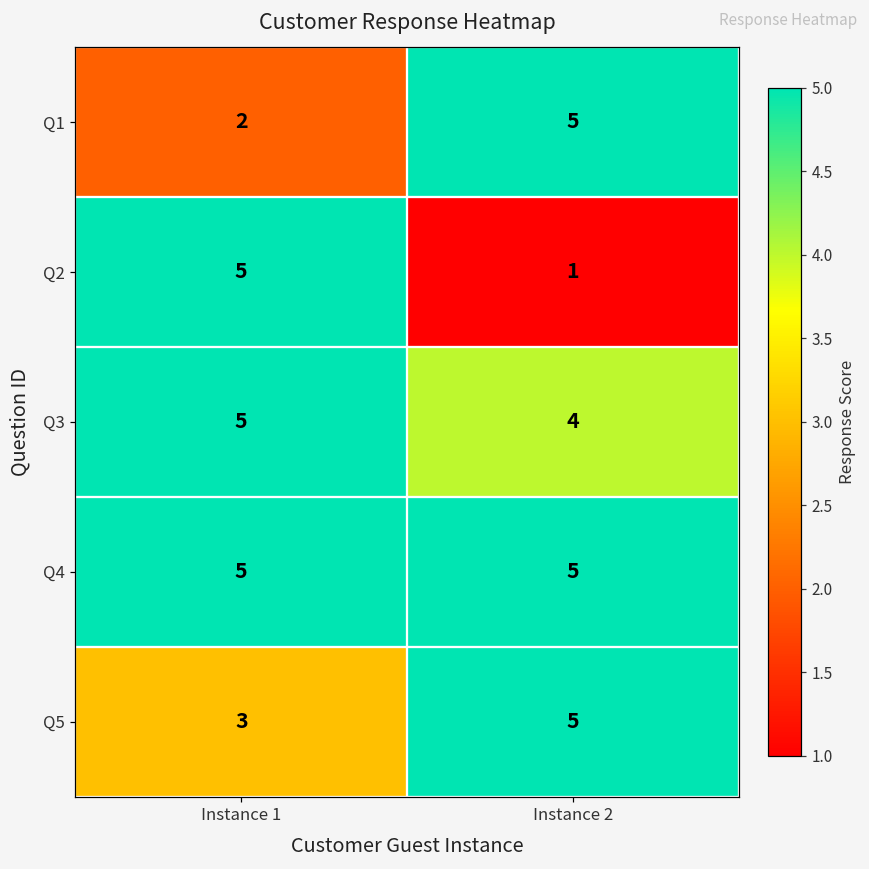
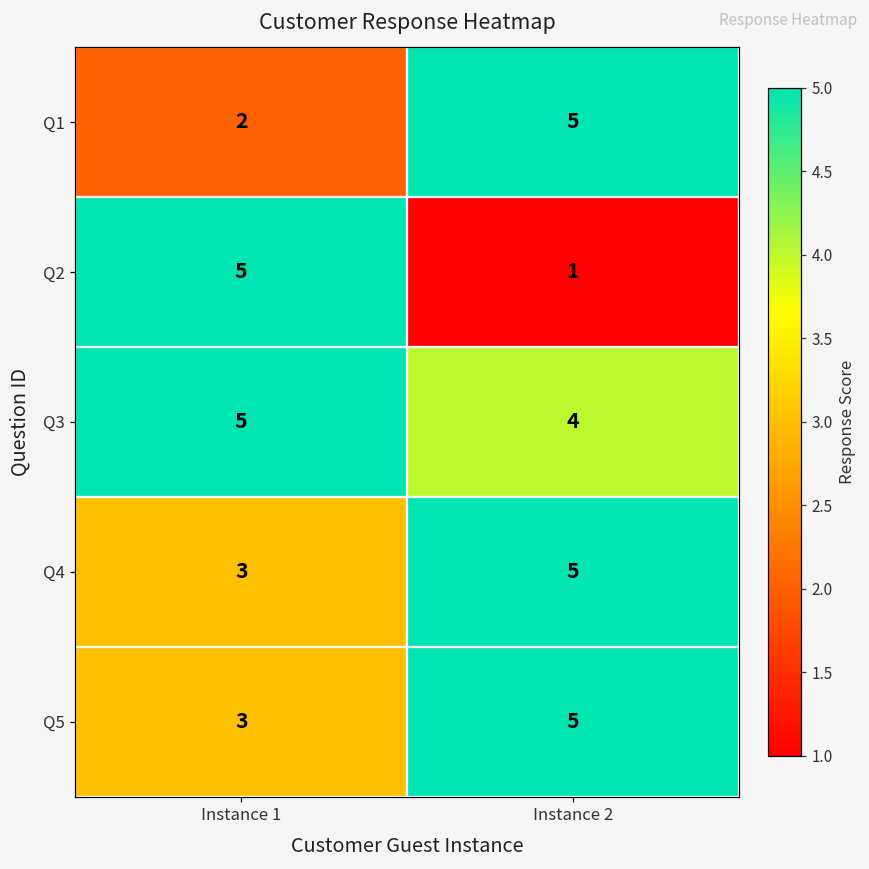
  {
    "Q1": {
      "Instance 1": 2,
      "Instance 2": 5
    },
    "Q2": {
      "Instance 1": 5,
      "Instance 2": 1
    },
    "Q3": {
      "Instance 1": 5,
      "Instance 2": 4
    },
    "Q4": {
-     "Instance 1": 5,
+     "Instance 1": 3,
      "Instance 2": 5
    },
    "Q5": {
      "Instance 1": 3,
      "Instance 2": 5
    }
  }
